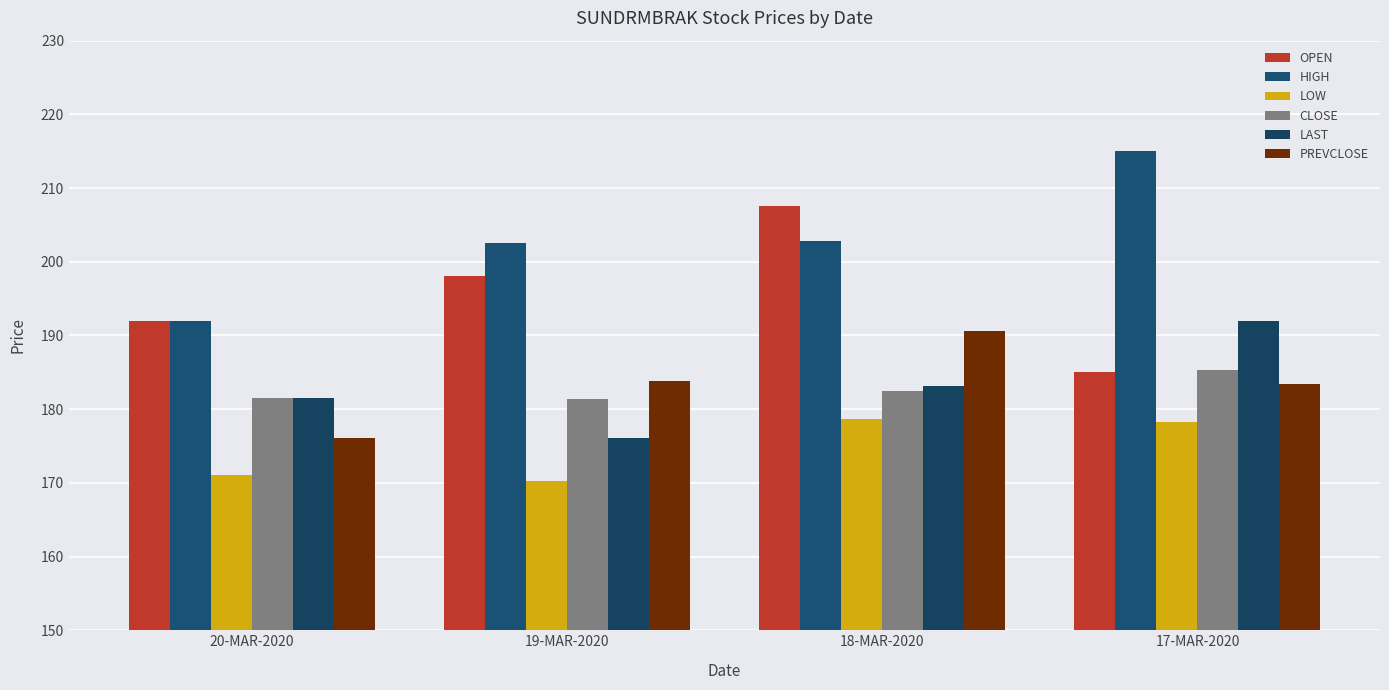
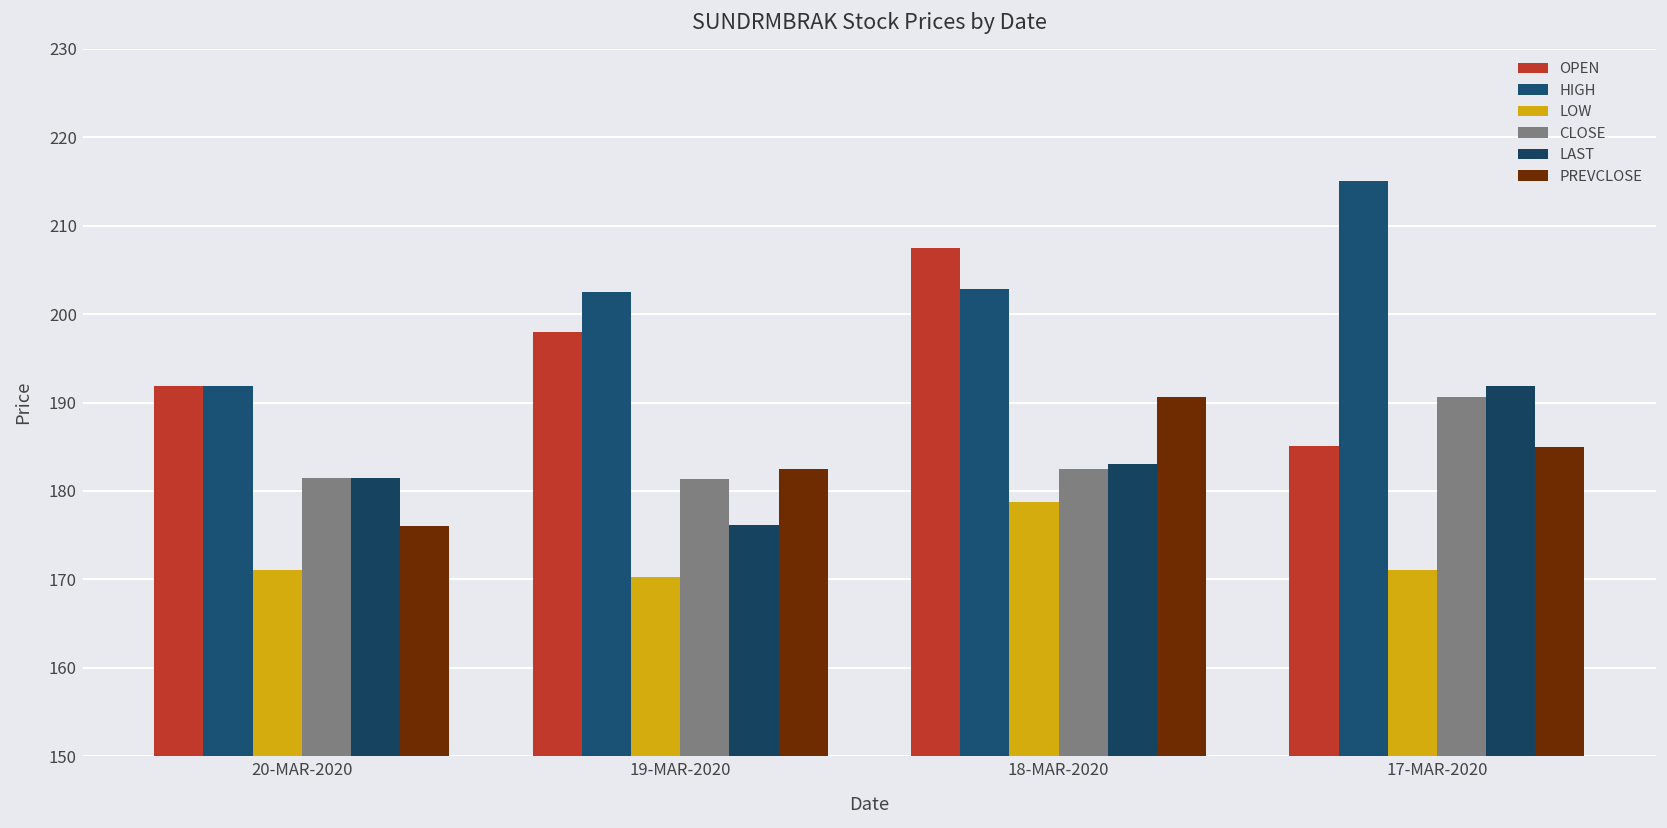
  {
    "OPEN": {
      "20-MAR-2020": 192,
      "19-MAR-2020": 198,
      "18-MAR-2020": 208,
      "17-MAR-2020": 185
    },
    "LOW": {
      "20-MAR-2020": 171,
      "19-MAR-2020": 170,
      "18-MAR-2020": 179,
-     "17-MAR-2020": 178
+     "17-MAR-2020": 171
    },
    "CLOSE": {
      "20-MAR-2020": 182,
      "19-MAR-2020": 181,
      "18-MAR-2020": 182,
-     "17-MAR-2020": 185
+     "17-MAR-2020": 191
    },
    "PREVCLOSE": {
      "20-MAR-2020": 176,
-     "19-MAR-2020": 184,
+     "19-MAR-2020": 182,
      "18-MAR-2020": 191,
-     "17-MAR-2020": 183
+     "17-MAR-2020": 185
    }
  }
